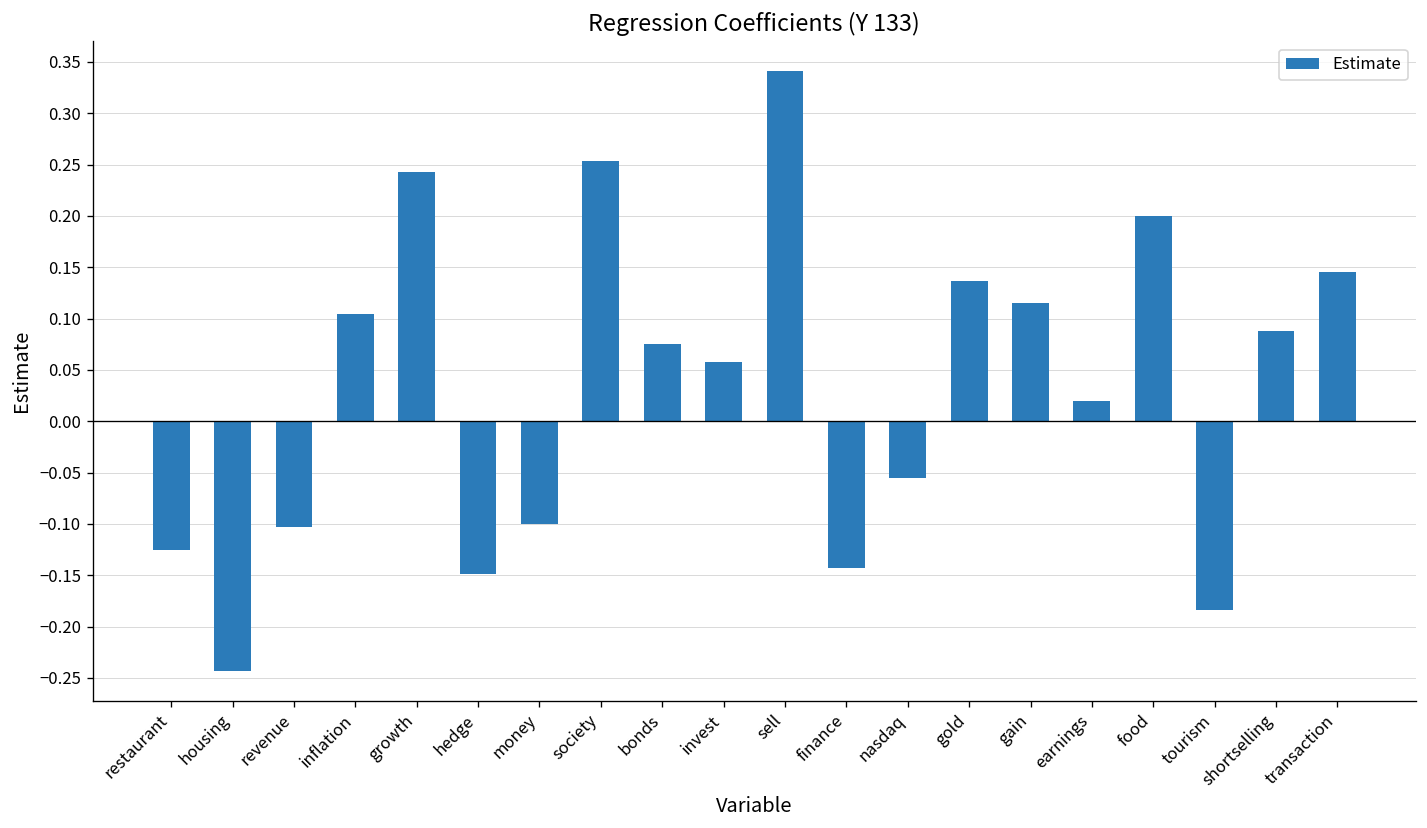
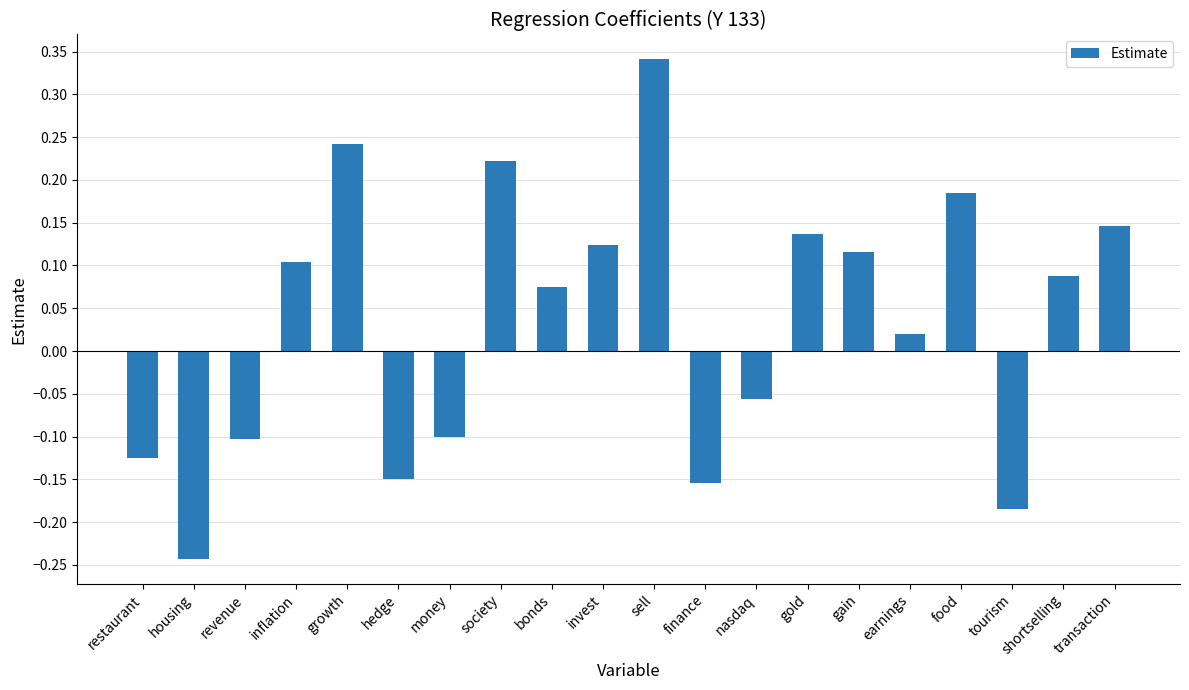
  {
    "restaurant": -0.13,
    "housing": -0.24,
    "revenue": -0.10,
    "inflation": 0.10,
    "growth": 0.24,
    "hedge": -0.15,
    "money": -0.10,
-   "society": 0.25,
+   "society": 0.22,
    "bonds": 0.07,
-   "invest": 0.06,
+   "invest": 0.12,
    "sell": 0.34,
-   "finance": -0.14,
+   "finance": -0.15,
    "nasdaq": -0.06,
    "gold": 0.14,
    "gain": 0.12,
    "earnings": 0.02,
-   "food": 0.20,
+   "food": 0.19,
    "tourism": -0.18,
    "shortselling": 0.09,
    "transaction": 0.15
  }
